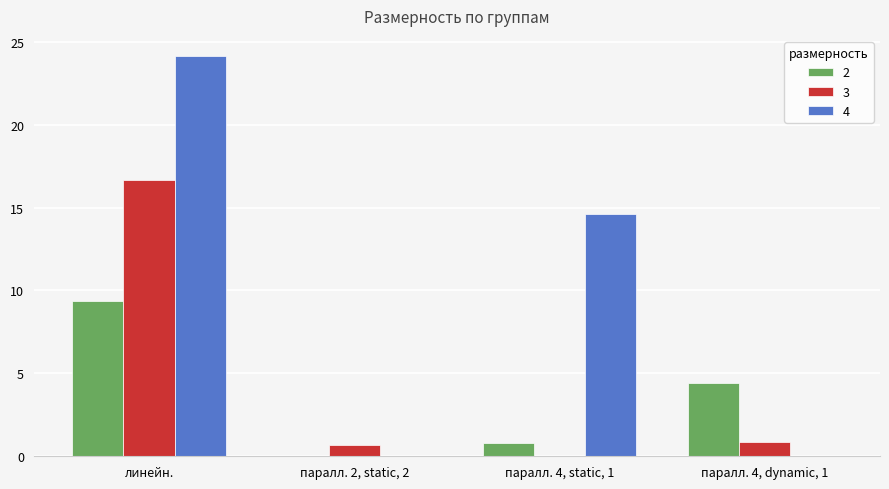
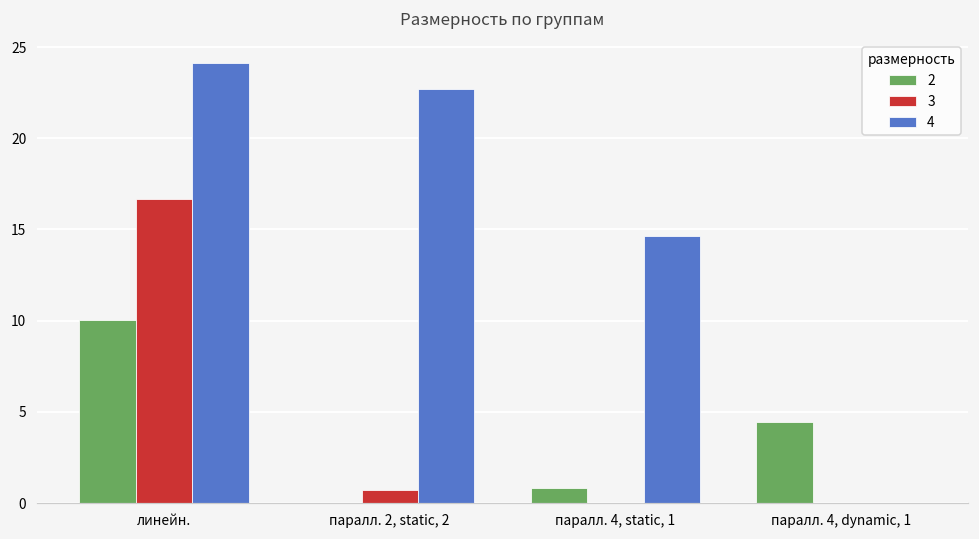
  {
    "2": {
-     "линейн.": 9.3,
+     "линейн.": 10.0,
      "паралл. 4, static, 1": 0.8,
      "паралл. 4, dynamic, 1": 4.4
    },
    "3": {
      "линейн.": 16.7,
      "паралл. 2, static, 2": 0.7,
-     "паралл. 4, dynamic, 1": 0.9
+     "паралл. 4, dynamic, 1": 0.0
    },
    "4": {
      "линейн.": 24.2,
-     "паралл. 2, static, 2": 0.0,
+     "паралл. 2, static, 2": 22.7,
      "паралл. 4, static, 1": 14.6
    }
  }
